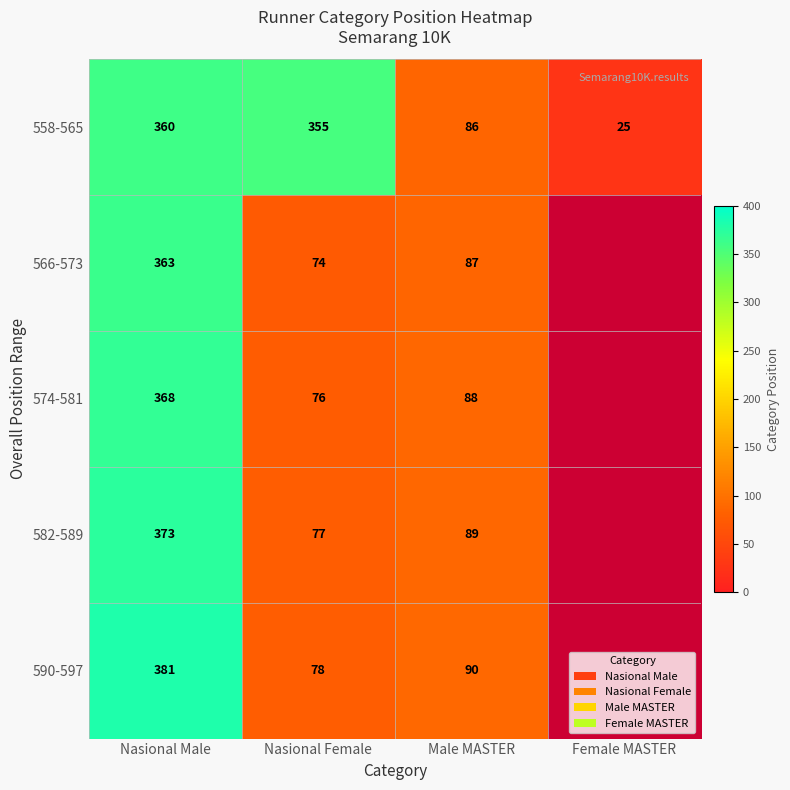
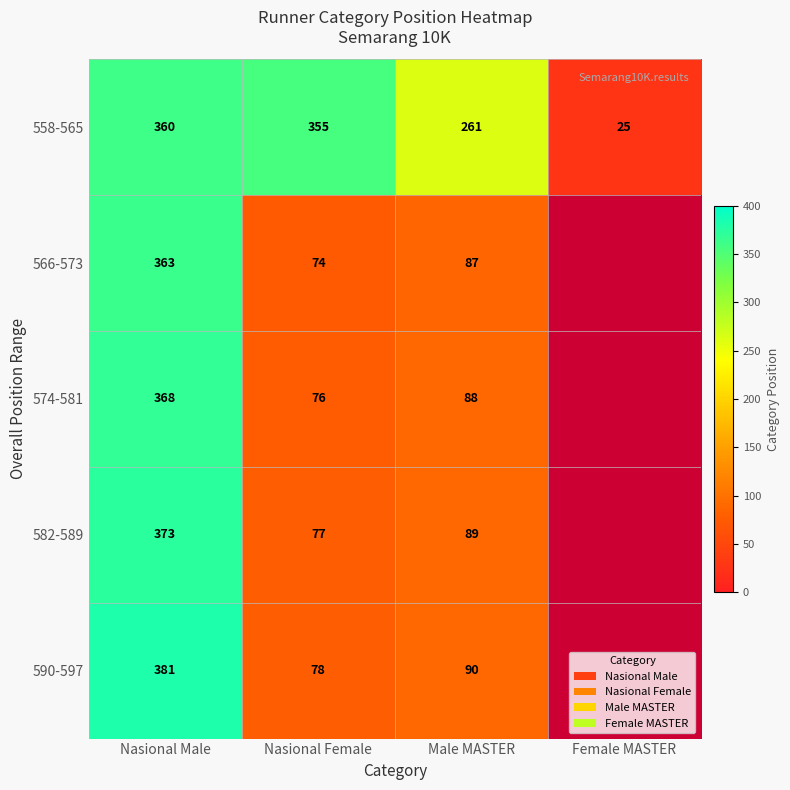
  {
    "558-565": {
      "Nasional Male": 360,
      "Nasional Female": 355,
-     "Male MASTER": 86
+     "Male MASTER": 261
    },
    "566-573": {
      "Nasional Male": 363,
      "Nasional Female": 74,
      "Male MASTER": 87
    },
    "574-581": {
      "Nasional Male": 368,
      "Nasional Female": 76,
      "Male MASTER": 88
    },
    "582-589": {
      "Nasional Male": 373,
      "Nasional Female": 77,
      "Male MASTER": 89
    },
    "590-597": {
      "Nasional Male": 381,
      "Nasional Female": 78,
      "Male MASTER": 90
    }
  }
